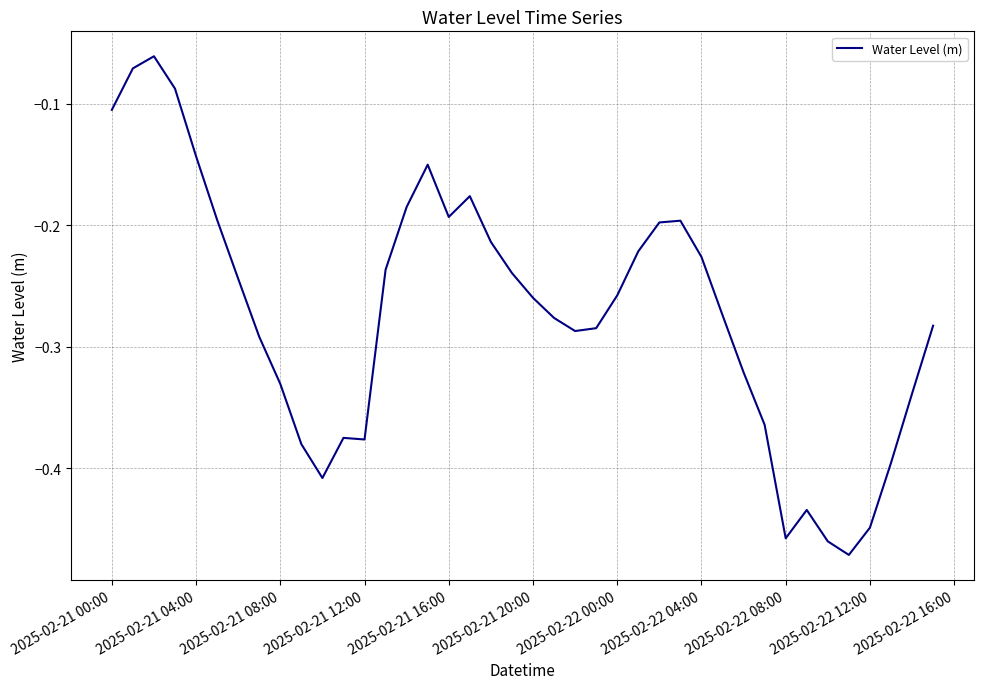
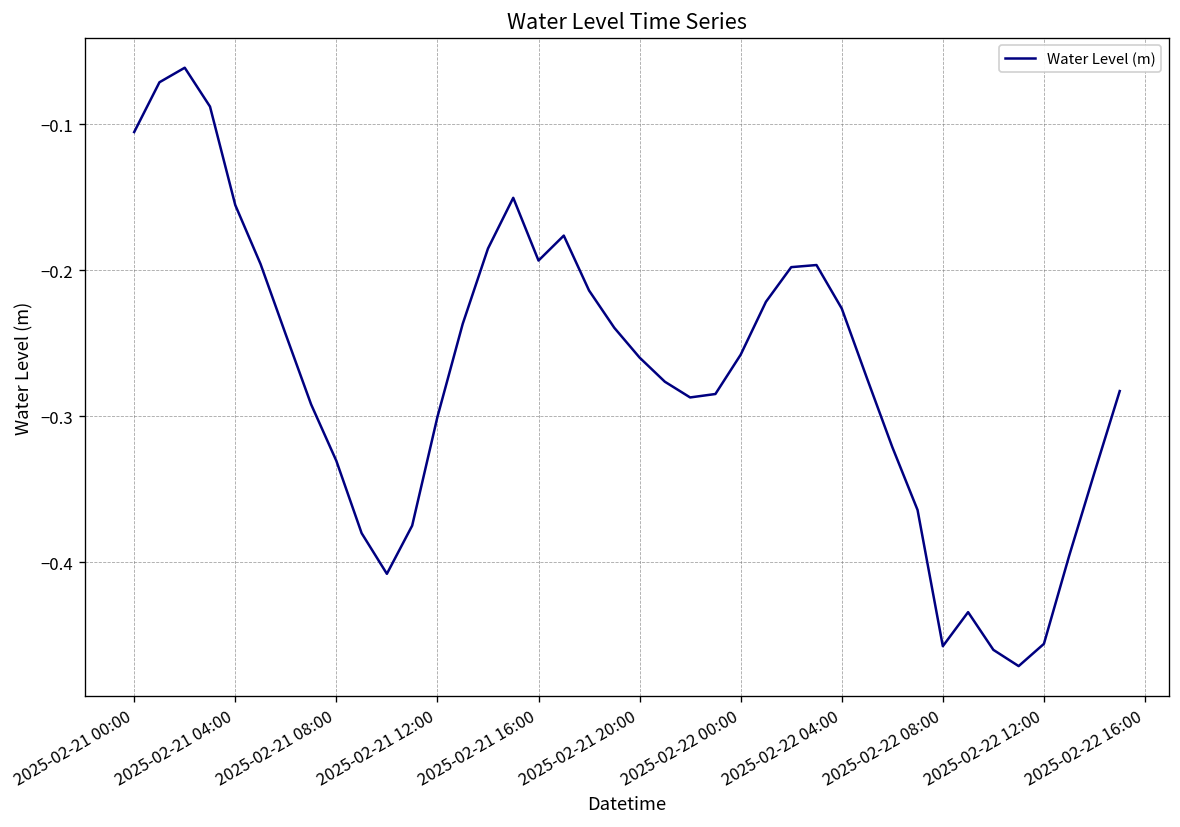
  {
    "2025-02-21 00:00": -0.105,
-   "2025-02-21 04:00": -0.143,
+   "2025-02-21 04:00": -0.155,
    "2025-02-21 08:00": -0.331,
-   "2025-02-21 12:00": -0.376,
+   "2025-02-21 12:00": -0.300,
    "2025-02-21 16:00": -0.193,
    "2025-02-21 20:00": -0.260,
    "2025-02-22 00:00": -0.258,
    "2025-02-22 04:00": -0.226,
    "2025-02-22 08:00": -0.458,
-   "2025-02-22 12:00": -0.449
+   "2025-02-22 12:00": -0.456
  }
